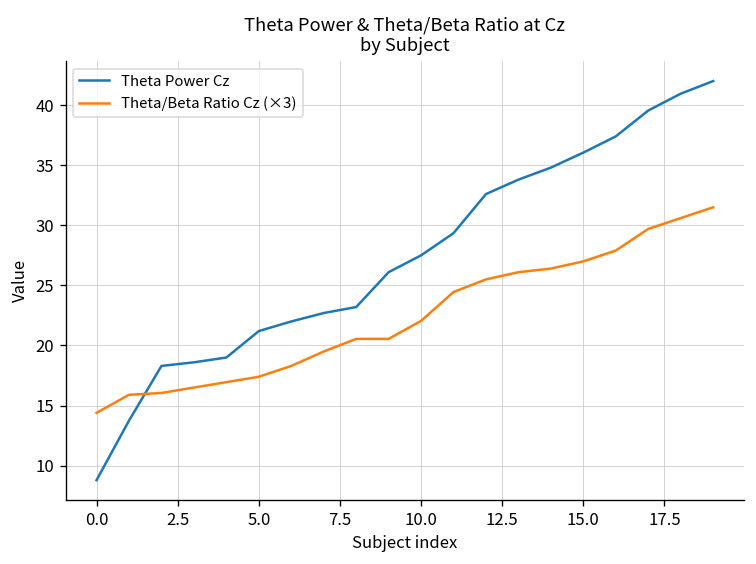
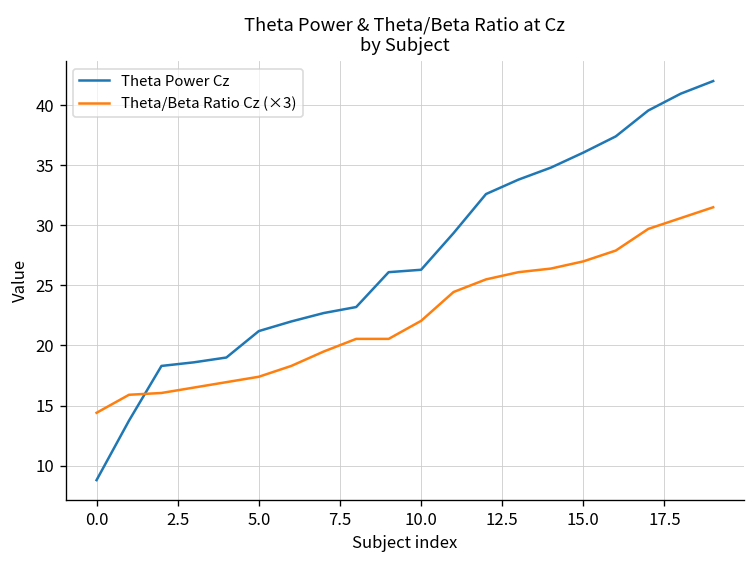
  {
    "Theta Power Cz": {
      "0.0": 8.8,
      "5.0": 21.2,
-     "10.0": 27.5,
+     "10.0": 26.3,
      "15.0": 36.1
    },
    "Theta/Beta Ratio Cz (×3)": {
      "0.0": 14.4,
      "5.0": 17.4,
      "10.0": 22.0,
      "15.0": 27.0
    }
  }
